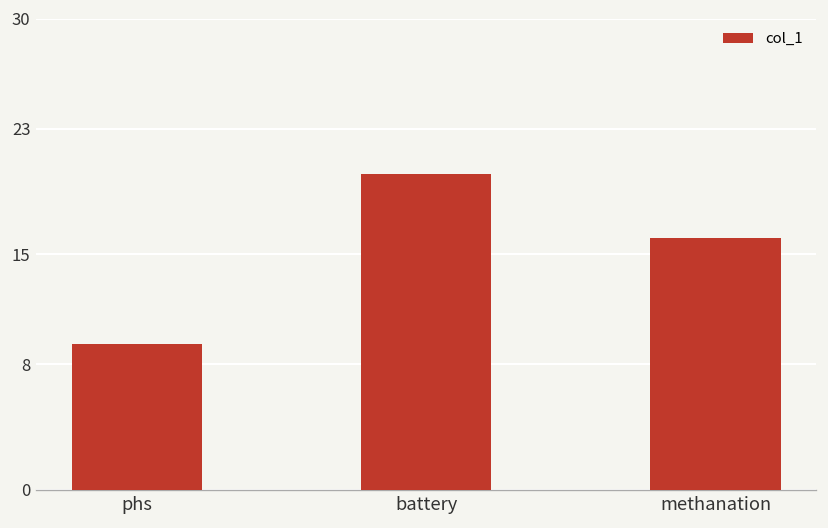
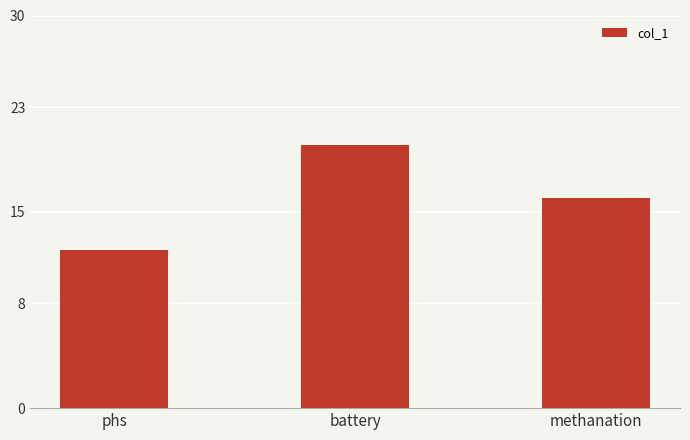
  {
-   "phs": 9.3,
+   "phs": 12.1,
    "battery": 20.1,
    "methanation": 16.1
  }
